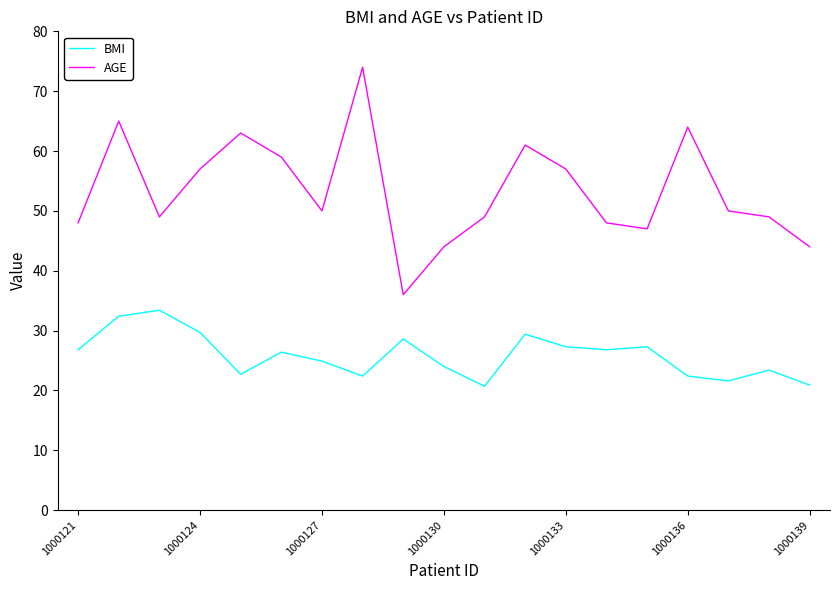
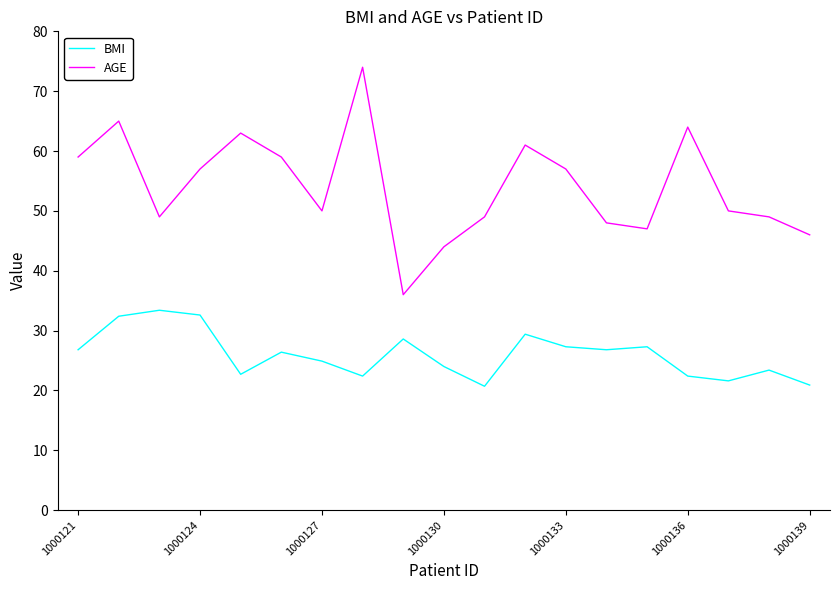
  {
    "BMI": {
      "1000121": 27,
-     "1000124": 30,
+     "1000124": 33,
      "1000127": 25,
      "1000130": 24,
      "1000133": 27,
      "1000136": 22,
      "1000139": 21
    },
    "AGE": {
-     "1000121": 48,
+     "1000121": 59,
      "1000124": 57,
      "1000127": 50,
      "1000130": 44,
      "1000133": 57,
      "1000136": 64,
-     "1000139": 44
+     "1000139": 46
    }
  }
